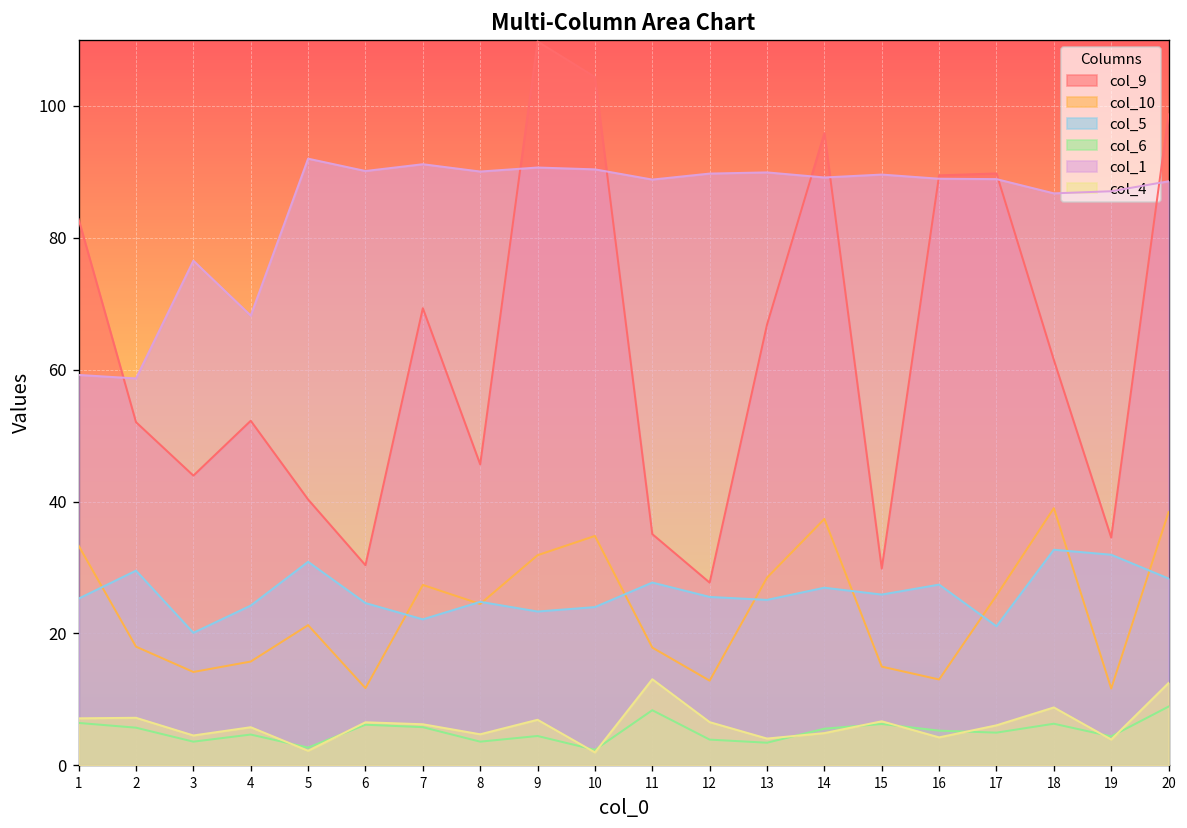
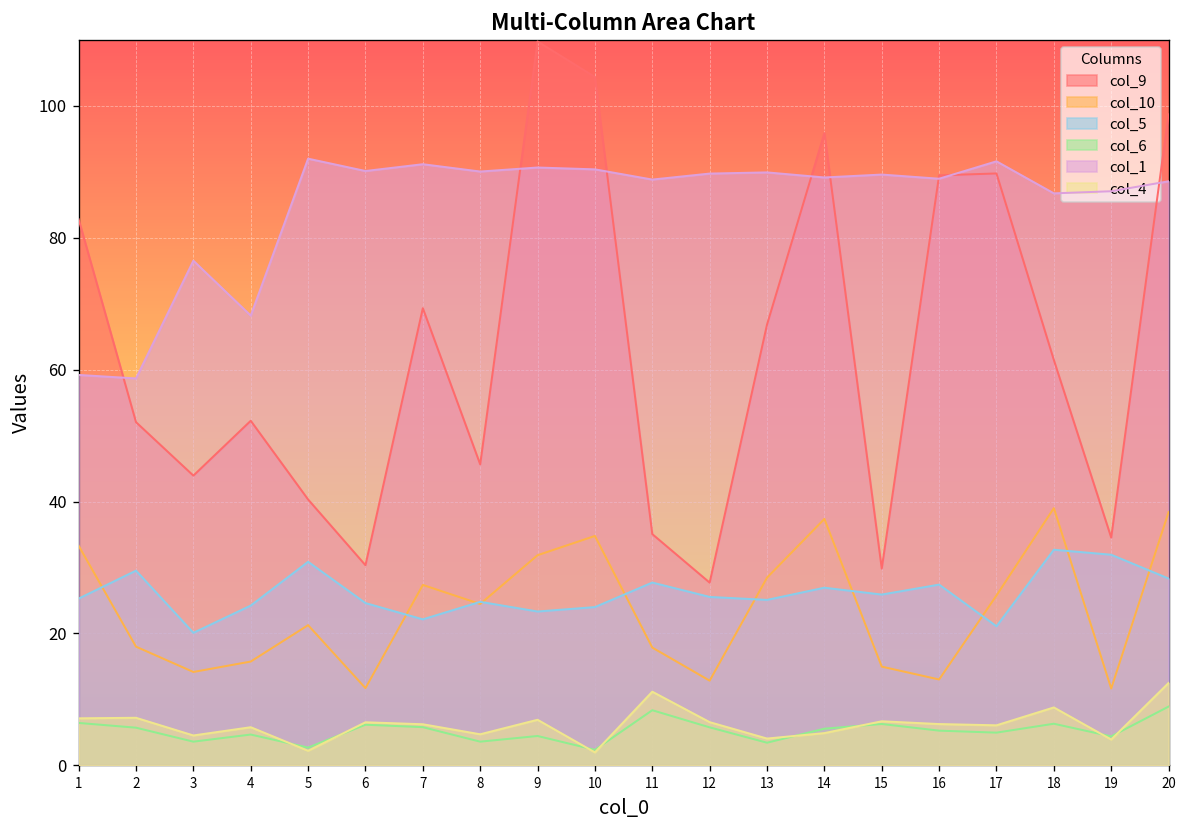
  {
    "col_9": {
      "1": 83,
      "2": 52,
      "3": 44,
      "4": 52,
      "5": 40,
      "6": 30,
      "7": 69,
      "8": 46,
      "9": 110,
      "10": 104,
      "11": 35,
      "12": 28,
      "13": 67,
      "14": 96,
      "15": 30,
      "16": 89,
      "17": 90,
      "18": 61,
      "19": 35,
      "20": 99
    },
    "col_10": {
      "1": 33,
      "2": 18,
      "3": 14,
      "4": 16,
      "5": 21,
      "6": 12,
      "7": 27,
      "9": 32,
      "10": 35,
      "11": 18,
      "12": 13,
      "13": 28,
      "14": 37,
      "15": 15,
      "16": 13,
      "17": 26,
      "18": 39,
      "19": 12,
      "20": 38
    },
    "col_5": {
      "1": 25,
      "2": 30,
      "3": 20,
      "4": 24,
      "5": 31,
      "6": 25,
      "7": 22,
      "9": 23,
      "10": 24,
      "11": 28,
      "12": 26,
      "13": 25,
      "14": 27,
      "15": 26,
      "16": 27,
      "17": 21,
      "18": 33,
      "19": 32,
      "20": 28
    },
    "col_6": {
      "1": 6,
      "2": 6,
      "3": 4,
      "4": 5,
      "5": 3,
      "8": 4,
      "9": 4,
      "11": 8,
-     "12": 4,
+     "12": 6,
      "13": 3,
      "14": 6,
      "16": 5,
      "17": 5,
      "18": 6,
      "19": 4,
      "20": 9
    },
    "col_1": {
      "1": 59,
      "2": 59,
      "3": 77,
      "4": 68,
      "5": 92,
      "6": 90,
      "7": 91,
      "8": 90,
      "9": 91,
      "10": 90,
      "11": 89,
      "12": 90,
      "13": 90,
      "14": 89,
      "15": 90,
      "16": 89,
-     "17": 89,
+     "17": 92,
      "18": 87,
      "20": 89
    },
    "col_4": {
      "1": 7,
      "2": 7,
      "3": 5,
      "4": 6,
      "5": 2,
      "8": 5,
      "9": 7,
-     "11": 13,
+     "11": 11,
      "12": 7,
      "13": 4,
      "14": 5,
-     "16": 4,
+     "16": 6,
      "17": 6,
      "18": 9,
      "19": 4,
      "20": 12
    }
  }
